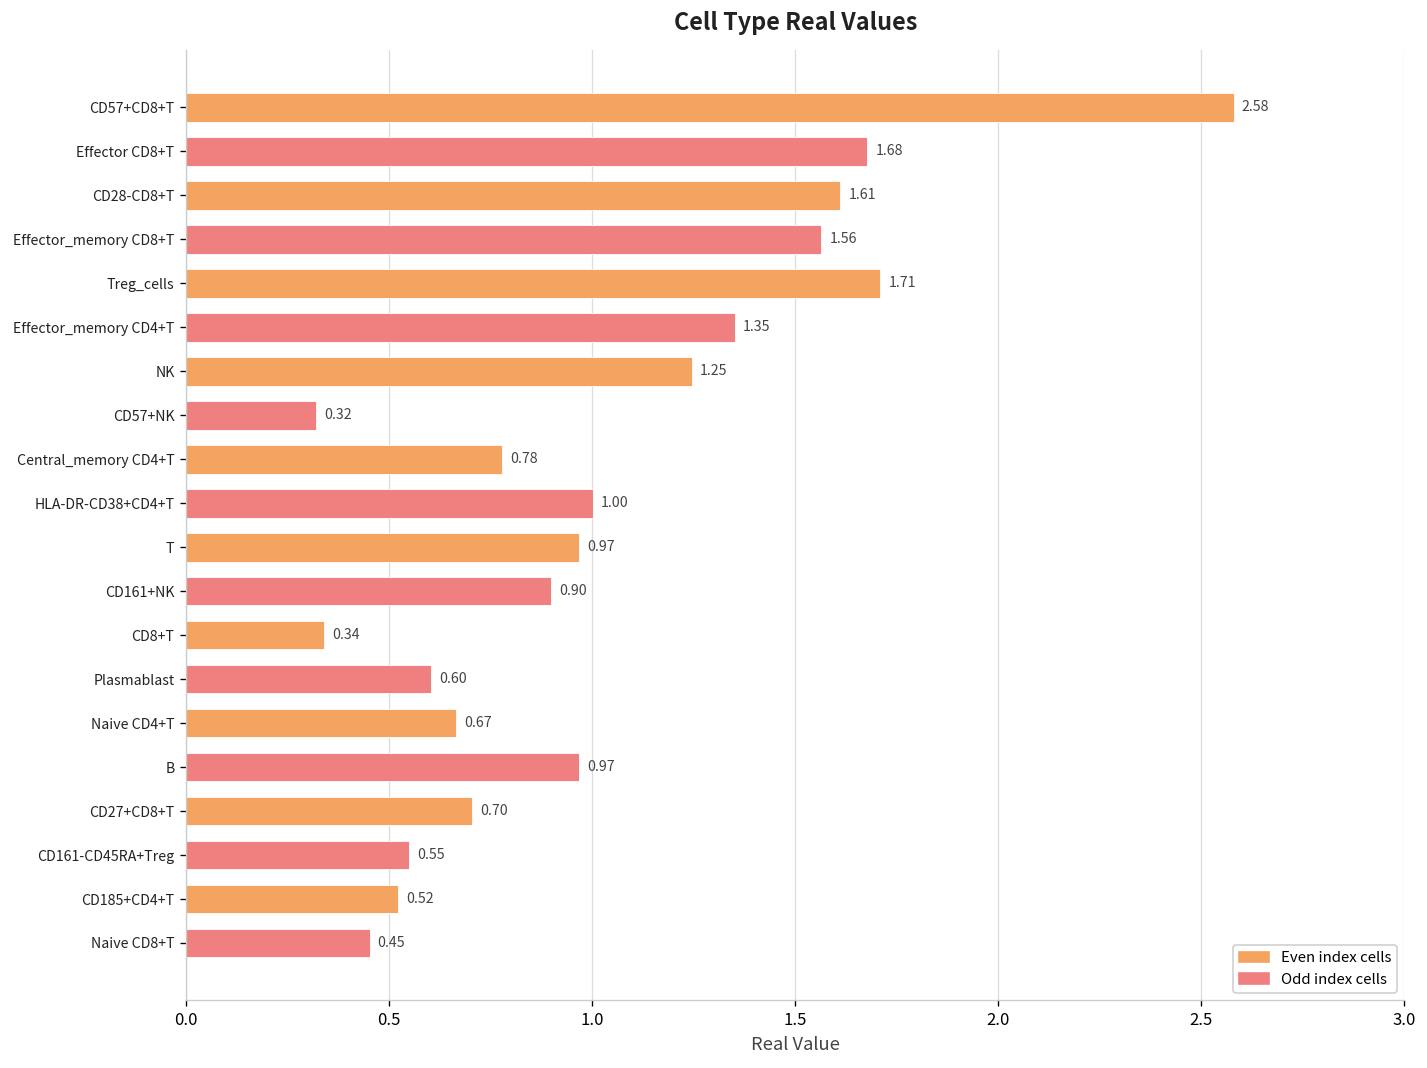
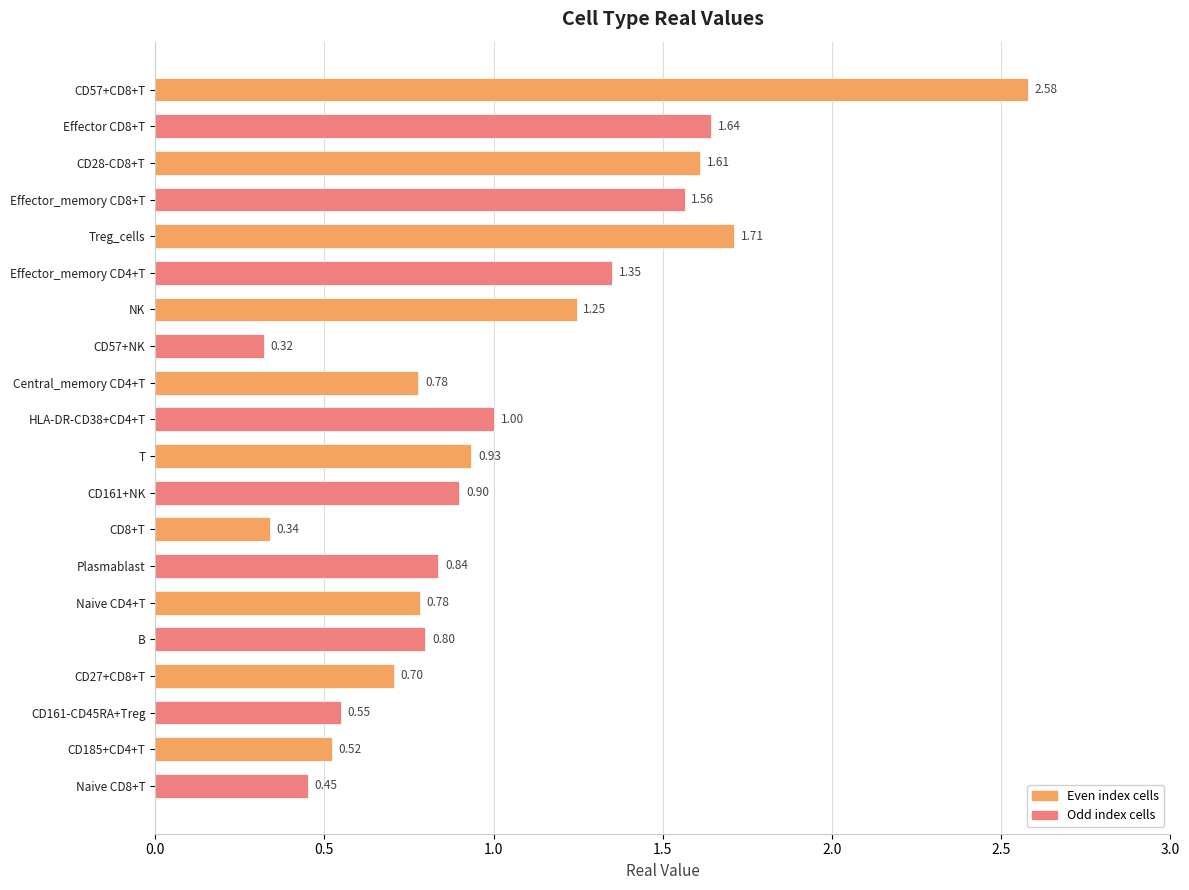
  {
    "CD57+CD8+T": 2.58,
-   "Effector CD8+T": 1.68,
+   "Effector CD8+T": 1.64,
    "CD28-CD8+T": 1.61,
    "Effector_memory CD8+T": 1.56,
    "Treg_cells": 1.71,
    "Effector_memory CD4+T": 1.35,
    "NK": 1.25,
    "CD57+NK": 0.32,
    "Central_memory CD4+T": 0.78,
    "HLA-DR-CD38+CD4+T": 1.00,
-   "T": 0.97,
+   "T": 0.93,
    "CD161+NK": 0.90,
    "CD8+T": 0.34,
-   "Plasmablast": 0.60,
-   "Naive CD4+T": 0.67,
-   "B": 0.97,
+   "Plasmablast": 0.84,
+   "Naive CD4+T": 0.78,
+   "B": 0.80,
    "CD27+CD8+T": 0.70,
    "CD161-CD45RA+Treg": 0.55,
    "CD185+CD4+T": 0.52,
    "Naive CD8+T": 0.45
  }
